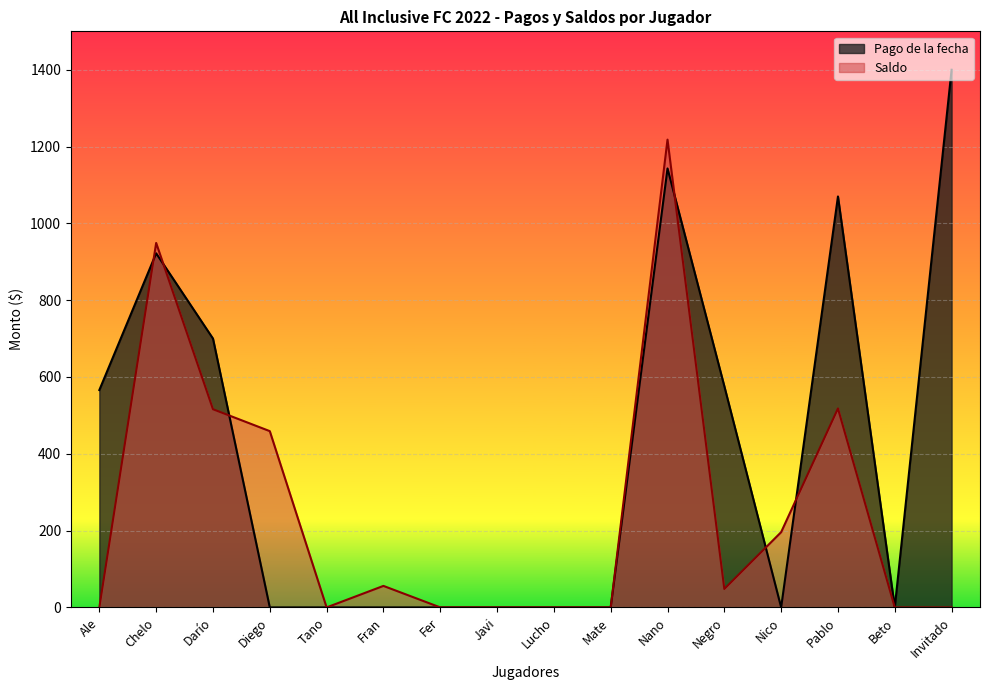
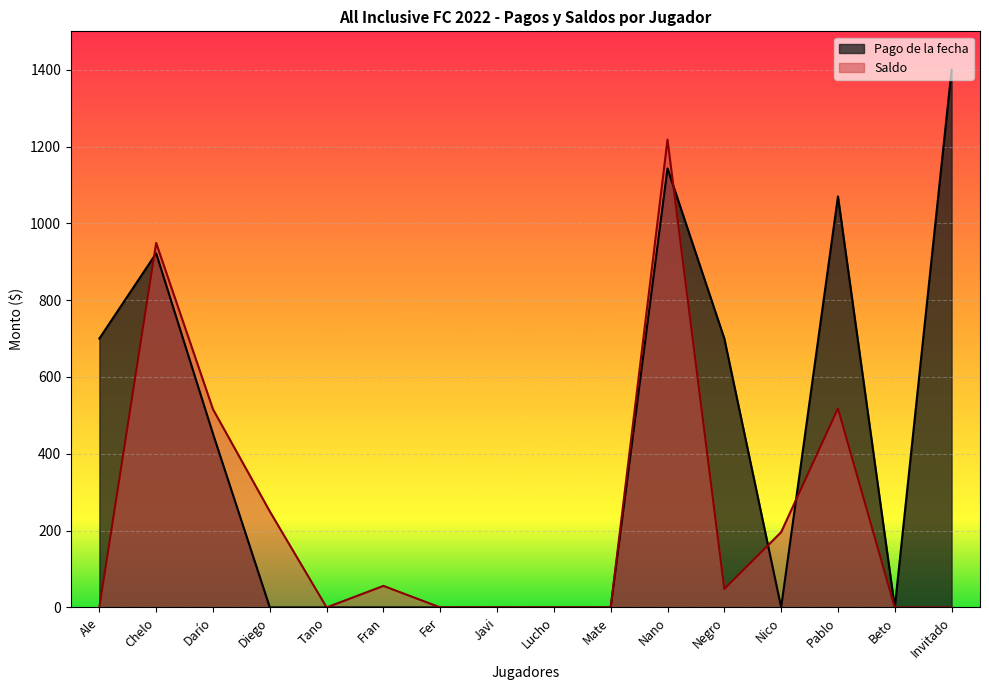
  {
    "Pago de la fecha": {
-     "Ale": 570,
+     "Ale": 700,
      "Chelo": 920,
-     "Darío": 700,
+     "Darío": 450,
      "Diego": 0,
      "Fran": 0,
      "Nano": 1140,
-     "Negro": 580,
+     "Negro": 700,
      "Nico": 0,
      "Pablo": 1070
    },
    "Saldo": {
      "Ale": 0,
      "Chelo": 950,
      "Darío": 520,
-     "Diego": 460,
+     "Diego": 250,
      "Fran": 60,
      "Nano": 1220,
      "Negro": 50,
      "Nico": 200,
      "Pablo": 520,
      "Invitado": 0
    }
  }
